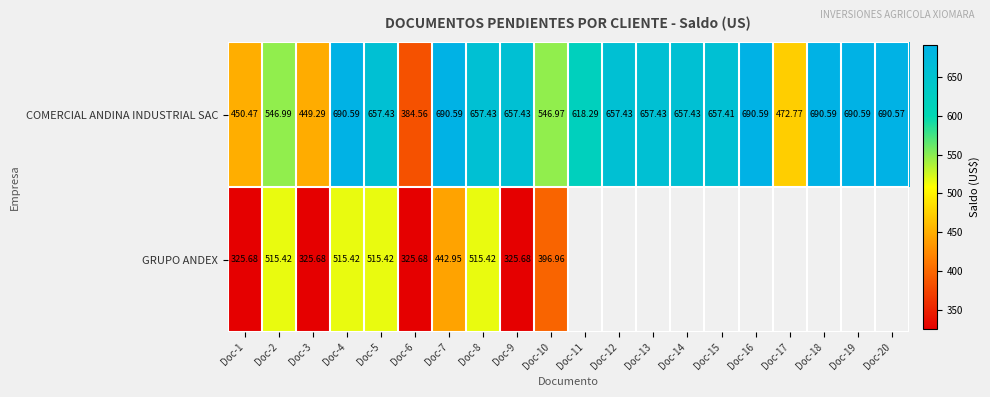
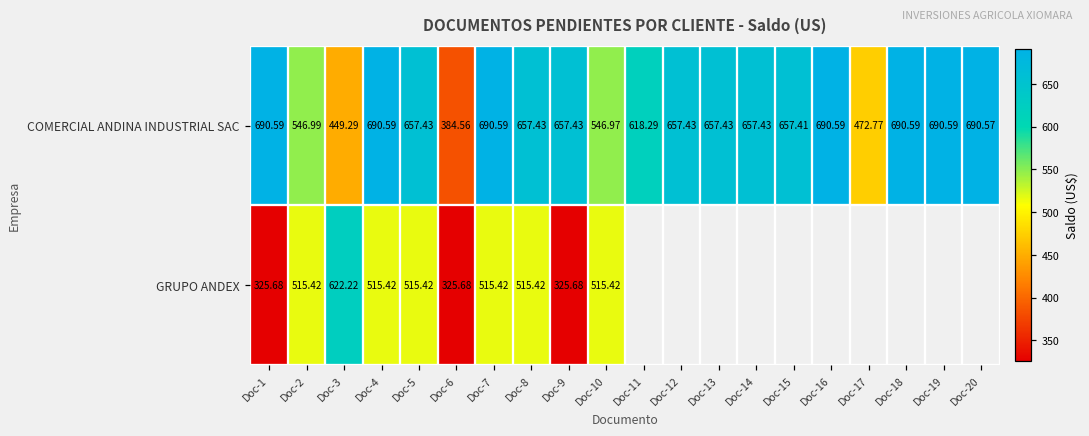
  {
    "COMERCIAL ANDINA INDUSTRIAL SAC": {
-     "Doc-1": 450.47,
+     "Doc-1": 690.59,
      "Doc-2": 546.99,
      "Doc-3": 449.29,
      "Doc-4": 690.59,
      "Doc-5": 657.43,
      "Doc-6": 384.56,
      "Doc-7": 690.59,
      "Doc-8": 657.43,
      "Doc-9": 657.43,
      "Doc-10": 546.97,
      "Doc-11": 618.29,
      "Doc-12": 657.43,
      "Doc-13": 657.43,
      "Doc-14": 657.43,
      "Doc-15": 657.41,
      "Doc-16": 690.59,
      "Doc-17": 472.77,
      "Doc-18": 690.59,
      "Doc-19": 690.59,
      "Doc-20": 690.57
    },
    "GRUPO ANDEX": {
      "Doc-1": 325.68,
      "Doc-2": 515.42,
-     "Doc-3": 325.68,
+     "Doc-3": 622.22,
      "Doc-4": 515.42,
      "Doc-5": 515.42,
      "Doc-6": 325.68,
-     "Doc-7": 442.95,
+     "Doc-7": 515.42,
      "Doc-8": 515.42,
      "Doc-9": 325.68,
-     "Doc-10": 396.96
+     "Doc-10": 515.42
    }
  }
